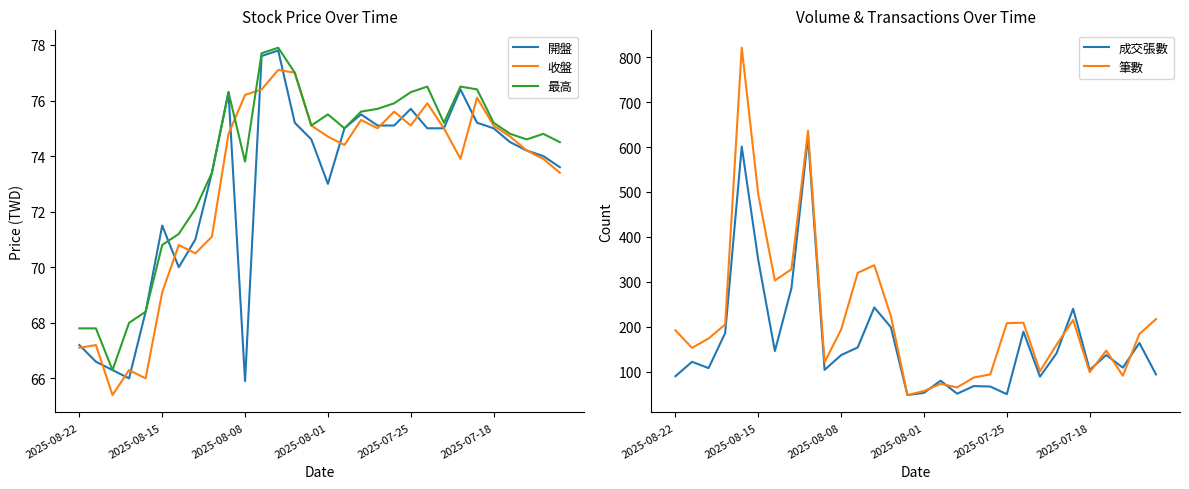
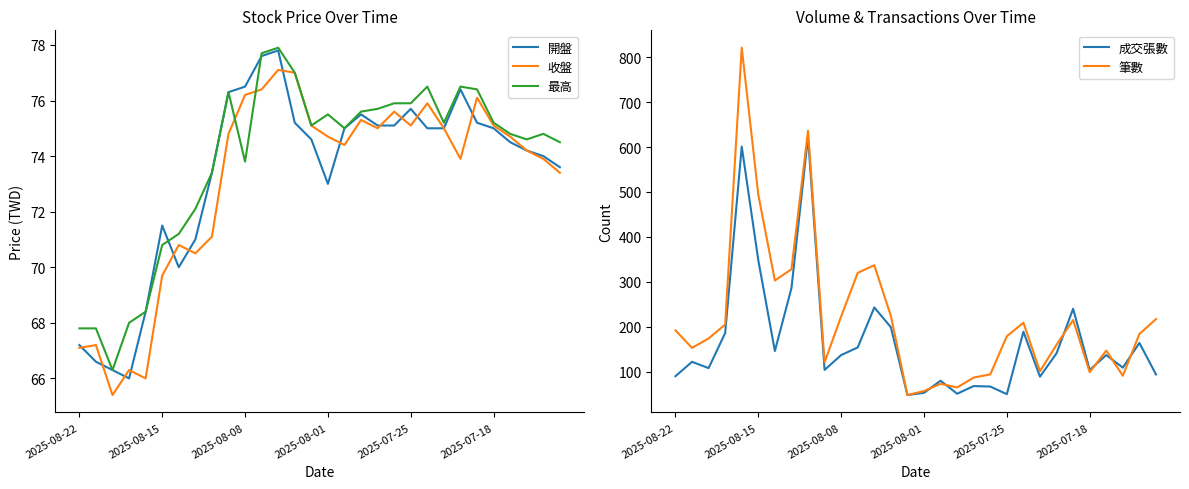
  {
    "Stock Price Over Time": {
      "開盤": {
        "2025-08-22": 67.2,
        "2025-08-15": 71.5,
-       "2025-08-08": 65.9,
+       "2025-08-08": 76.5,
        "2025-08-01": 73.0,
        "2025-07-25": 75.7,
        "2025-07-18": 75.0
      },
      "收盤": {
        "2025-08-22": 67.1,
-       "2025-08-15": 69.1,
+       "2025-08-15": 69.7,
        "2025-08-08": 76.2,
        "2025-08-01": 74.7,
        "2025-07-25": 75.1,
        "2025-07-18": 75.1
      },
      "最高": {
        "2025-08-22": 67.8,
        "2025-08-15": 70.8,
        "2025-08-08": 73.8,
        "2025-08-01": 75.5,
-       "2025-07-25": 76.3,
+       "2025-07-25": 75.9,
        "2025-07-18": 75.2
      }
    },
    "Volume & Transactions Over Time": {
      "成交張數": {
        "2025-08-22": 90,
        "2025-08-15": 350,
        "2025-08-08": 140,
        "2025-07-25": 50
      },
      "筆數": {
        "2025-08-22": 190,
        "2025-08-15": 490,
-       "2025-08-08": 190,
-       "2025-07-25": 210
+       "2025-08-08": 220,
+       "2025-07-25": 180
      }
    }
  }
